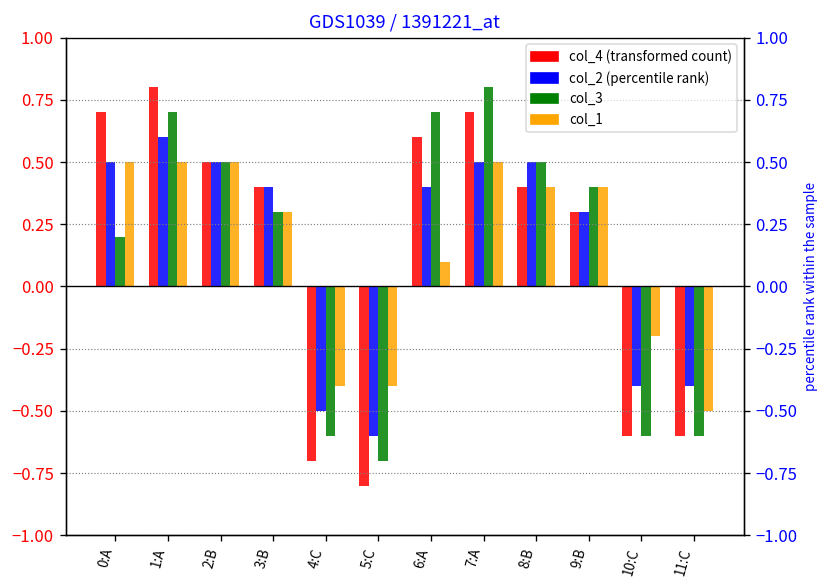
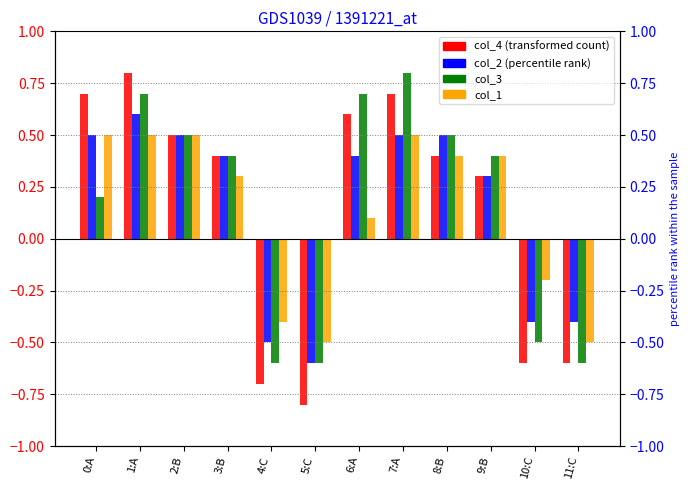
  {
    "col_3": {
      "0:A": 0.2,
      "1:A": 0.7,
      "2:B": 0.5,
-     "3:B": 0.3,
+     "3:B": 0.4,
      "4:C": -0.6,
-     "5:C": -0.7,
+     "5:C": -0.6,
      "6:A": 0.7,
      "7:A": 0.8,
      "8:B": 0.5,
      "9:B": 0.4,
-     "10:C": -0.6,
+     "10:C": -0.5,
      "11:C": -0.6
    },
    "col_1": {
      "0:A": 0.5,
      "1:A": 0.5,
      "2:B": 0.5,
      "3:B": 0.3,
      "4:C": -0.4,
-     "5:C": -0.4,
+     "5:C": -0.5,
      "6:A": 0.1,
      "7:A": 0.5,
      "8:B": 0.4,
      "9:B": 0.4,
      "10:C": -0.2,
      "11:C": -0.5
    }
  }
